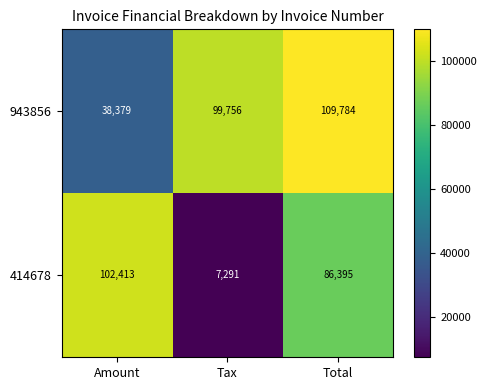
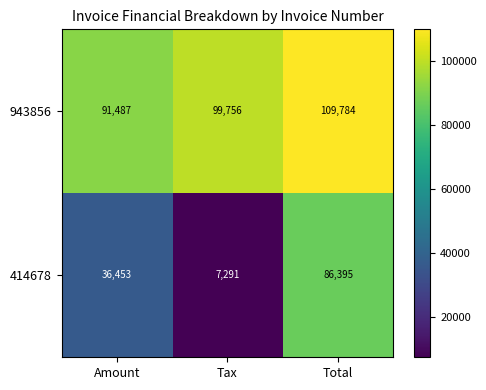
  {
    "943856": {
-     "Amount": "38,379",
+     "Amount": "91,487",
      "Tax": "99,756",
      "Total": "109,784"
    },
    "414678": {
-     "Amount": "102,413",
+     "Amount": "36,453",
      "Tax": "7,291",
      "Total": "86,395"
    }
  }
